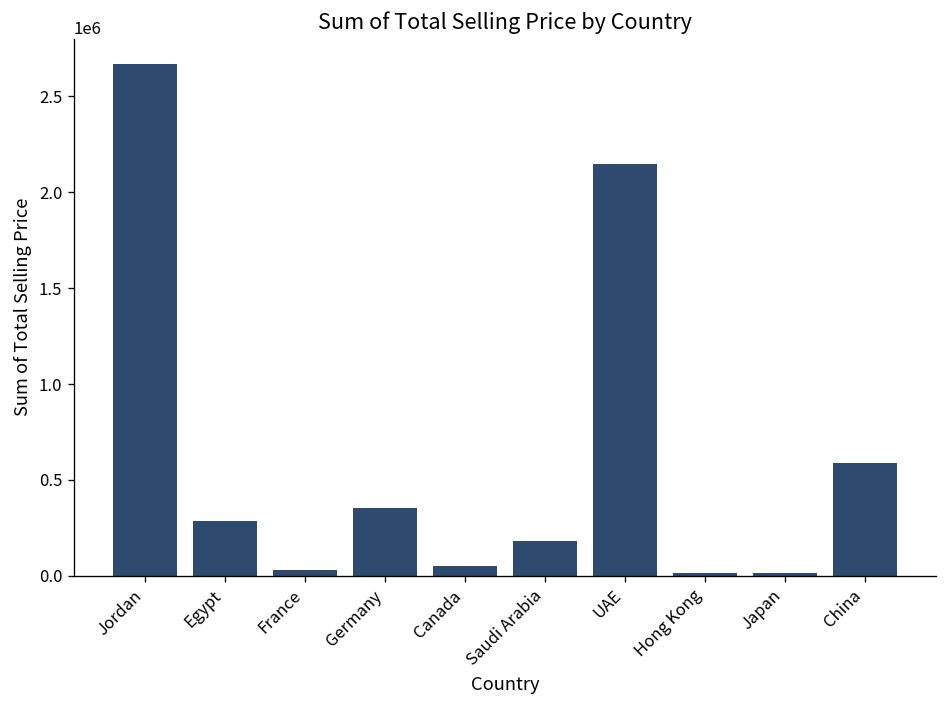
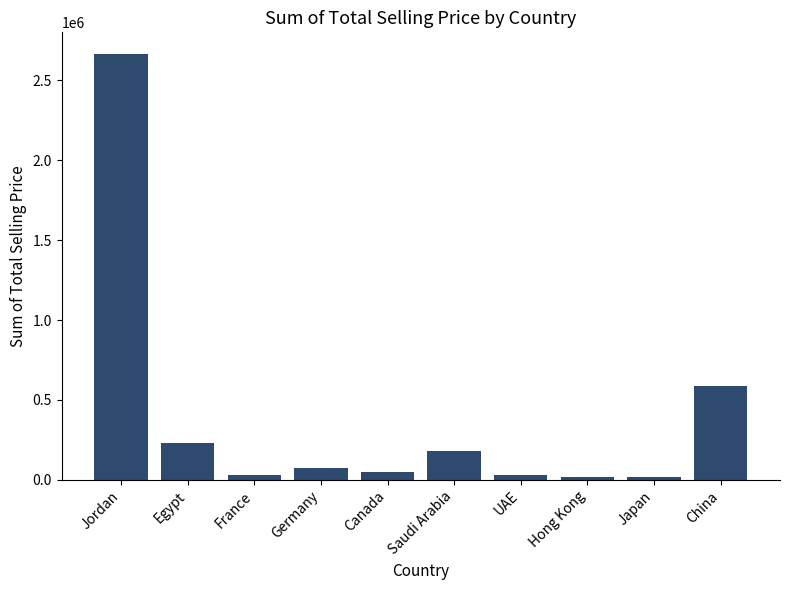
  {
    "Jordan": 2670000,
-   "Egypt": 280000,
+   "Egypt": 230000,
    "France": 30000,
-   "Germany": 350000,
+   "Germany": 70000,
    "Canada": 50000,
    "Saudi Arabia": 180000,
-   "UAE": 2150000,
+   "UAE": 30000,
    "Hong Kong": 20000,
    "China": 590000
  }
